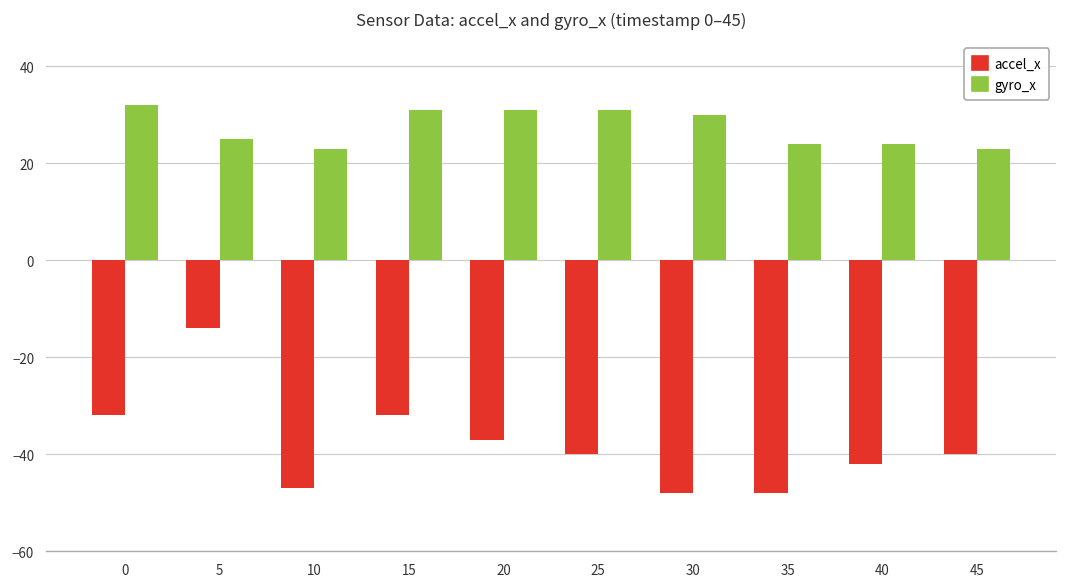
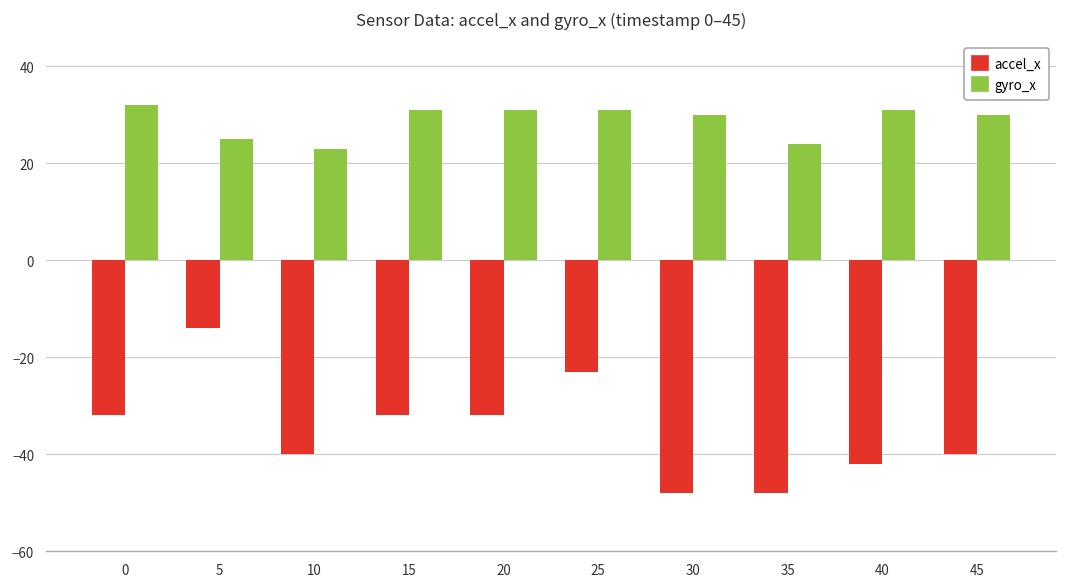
  {
    "accel_x": {
      "0": -32,
      "5": -14,
-     "10": -47,
+     "10": -40,
      "15": -32,
-     "20": -37,
-     "25": -40,
+     "20": -32,
+     "25": -23,
      "30": -48,
      "35": -48,
      "40": -42,
      "45": -40
    },
    "gyro_x": {
      "0": 32,
      "5": 25,
      "10": 23,
      "15": 31,
      "20": 31,
      "25": 31,
      "30": 30,
      "35": 24,
-     "40": 24,
-     "45": 23
+     "40": 31,
+     "45": 30
    }
  }
